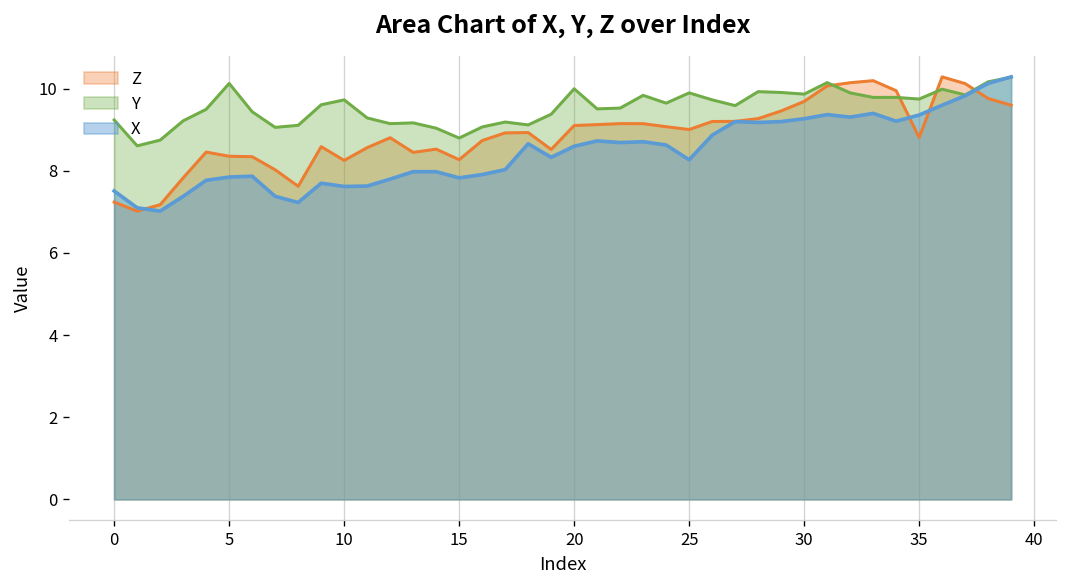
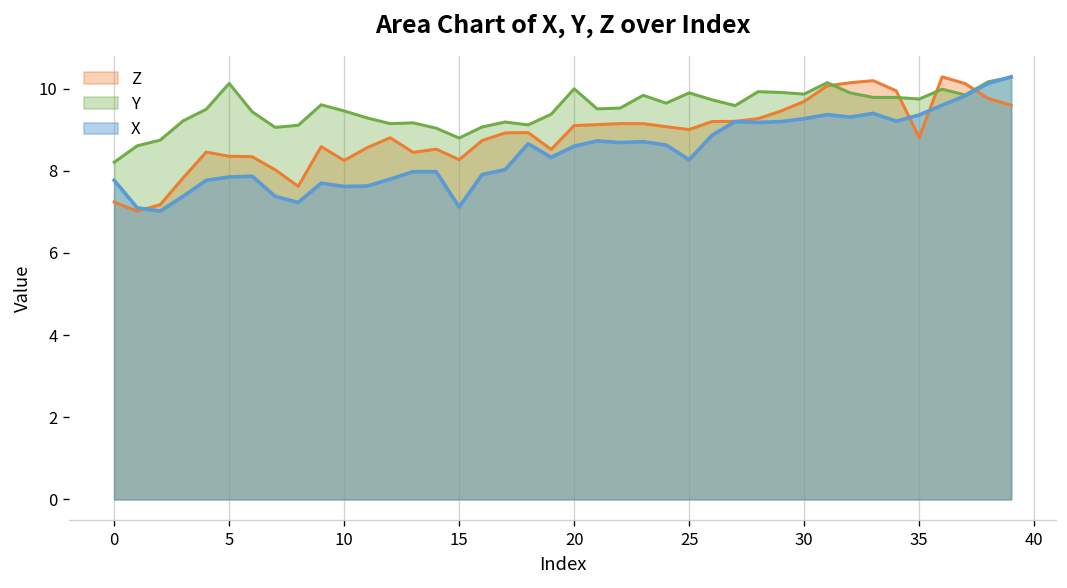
  {
    "Z": {
      "0": 7.2,
      "5": 8.4,
      "10": 8.3,
      "15": 8.3,
      "20": 9.1,
      "25": 9.0,
      "30": 9.7,
      "35": 8.8
    },
    "Y": {
-     "0": 9.2,
+     "0": 8.2,
      "5": 10.1,
-     "10": 9.7,
+     "10": 9.5,
      "15": 8.8,
      "20": 10.0,
      "25": 9.9,
      "30": 9.9,
      "35": 9.8
    },
    "X": {
-     "0": 7.5,
+     "0": 7.8,
      "5": 7.9,
      "10": 7.6,
-     "15": 7.8,
+     "15": 7.1,
      "20": 8.6,
      "25": 8.3,
      "30": 9.3,
      "35": 9.4
    }
  }
